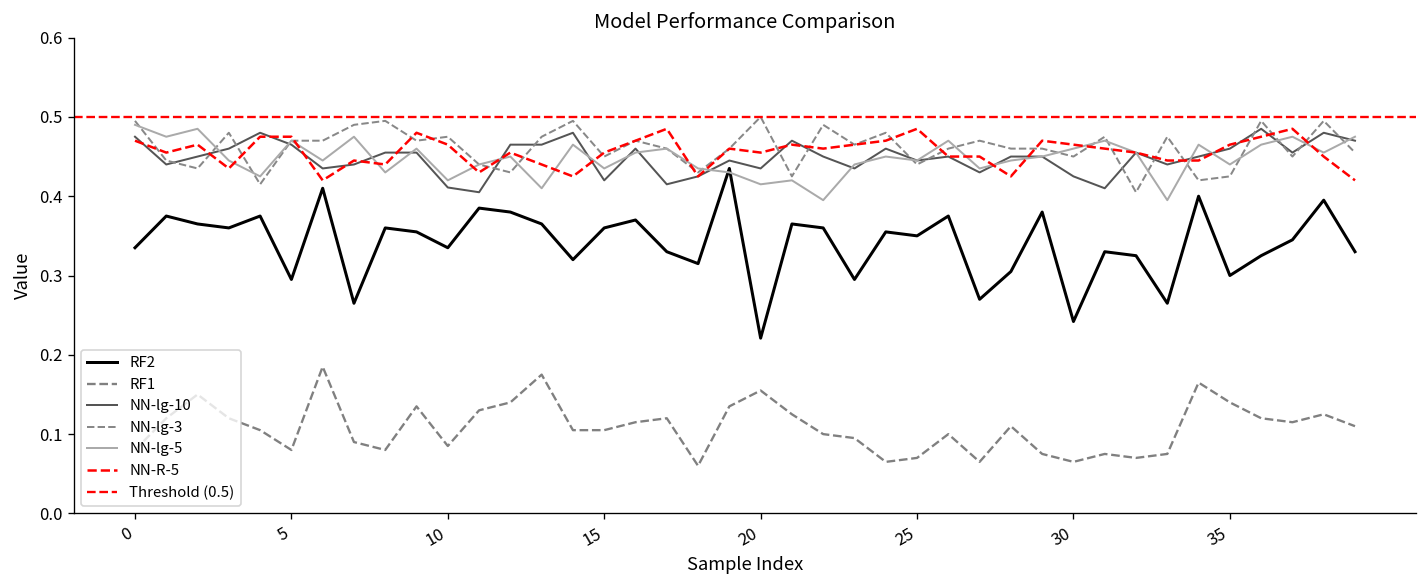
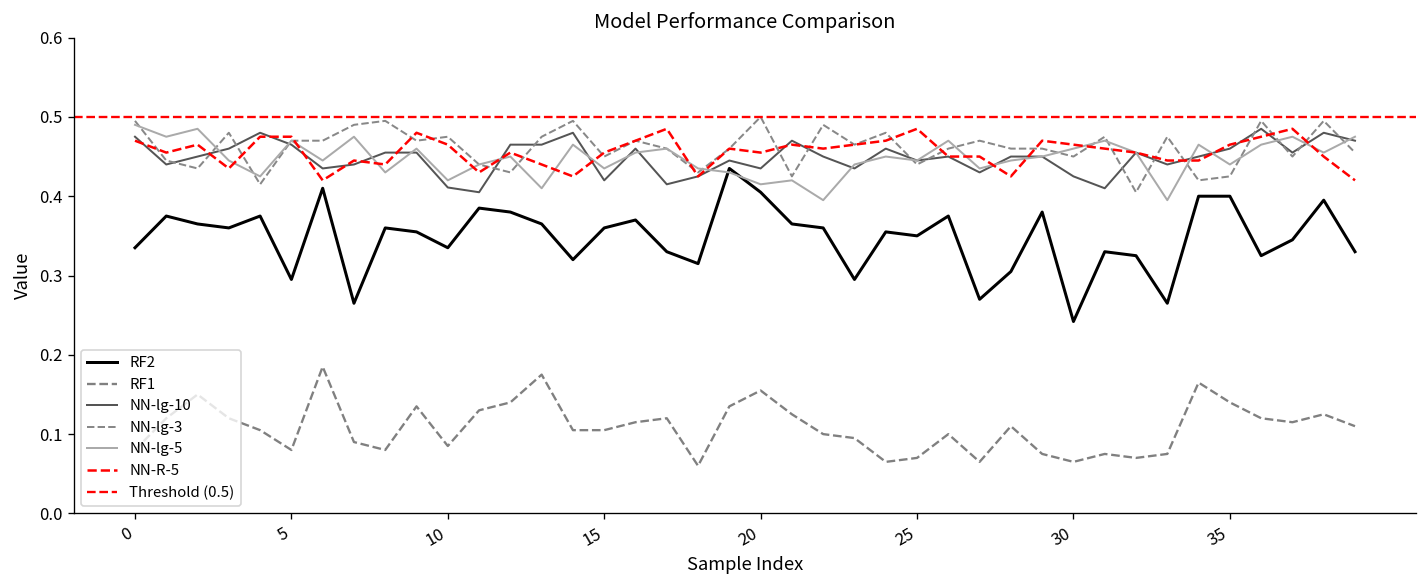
  {
    "RF2": {
      "0": 0.34,
      "5": 0.30,
      "10": 0.34,
      "15": 0.36,
-     "20": 0.22,
+     "20": 0.41,
      "25": 0.35,
      "30": 0.24,
-     "35": 0.3
+     "35": 0.4
    },
    "NN-lg-10": {
      "0": 0.48,
      "5": 0.47,
      "10": 0.41,
      "15": 0.42,
      "20": 0.44,
      "30": 0.43,
      "35": 0.46
    },
    "NN-R-5": {
      "0": 0.47,
      "5": 0.48,
      "10": 0.47,
      "15": 0.46,
      "20": 0.46,
      "25": 0.49,
      "30": 0.47,
      "35": 0.47
    }
  }
